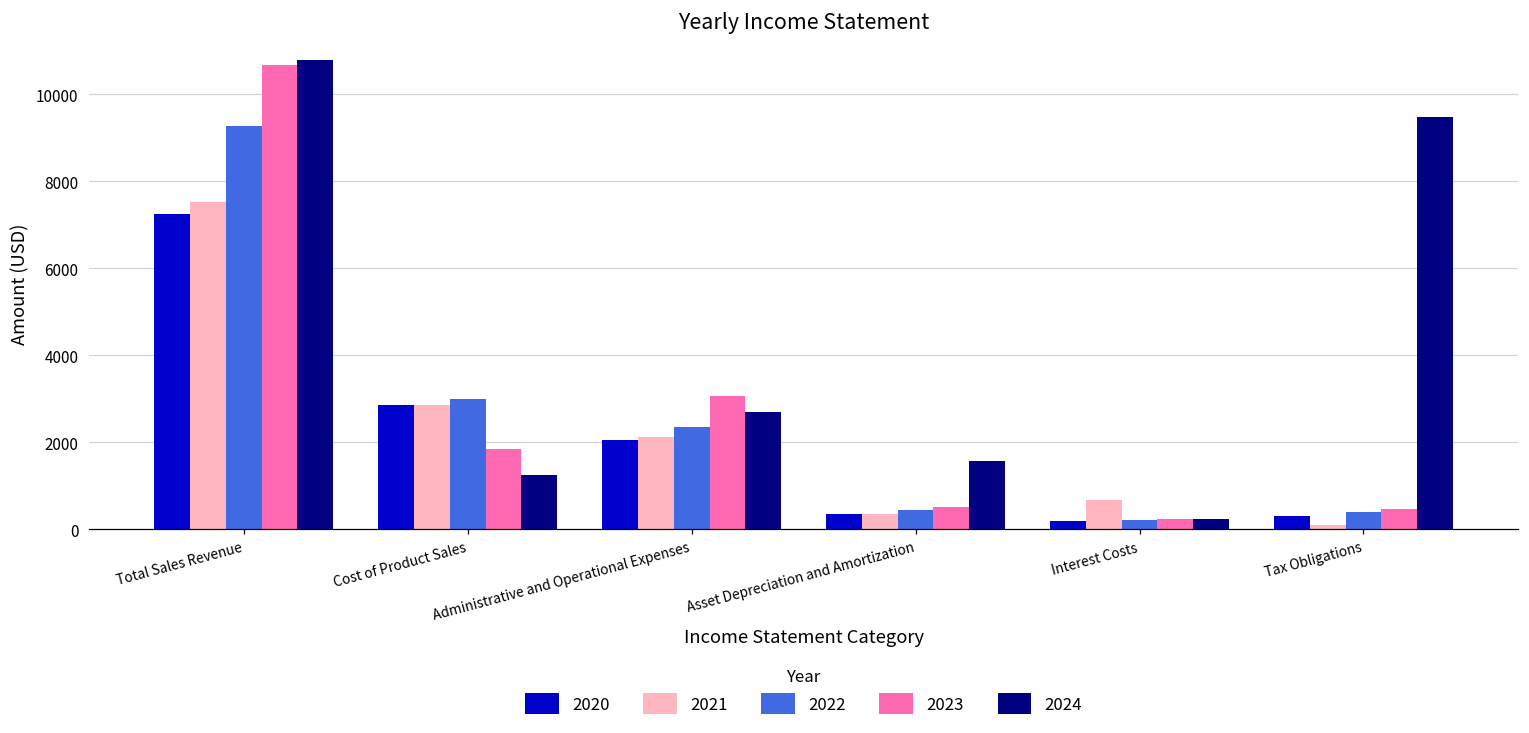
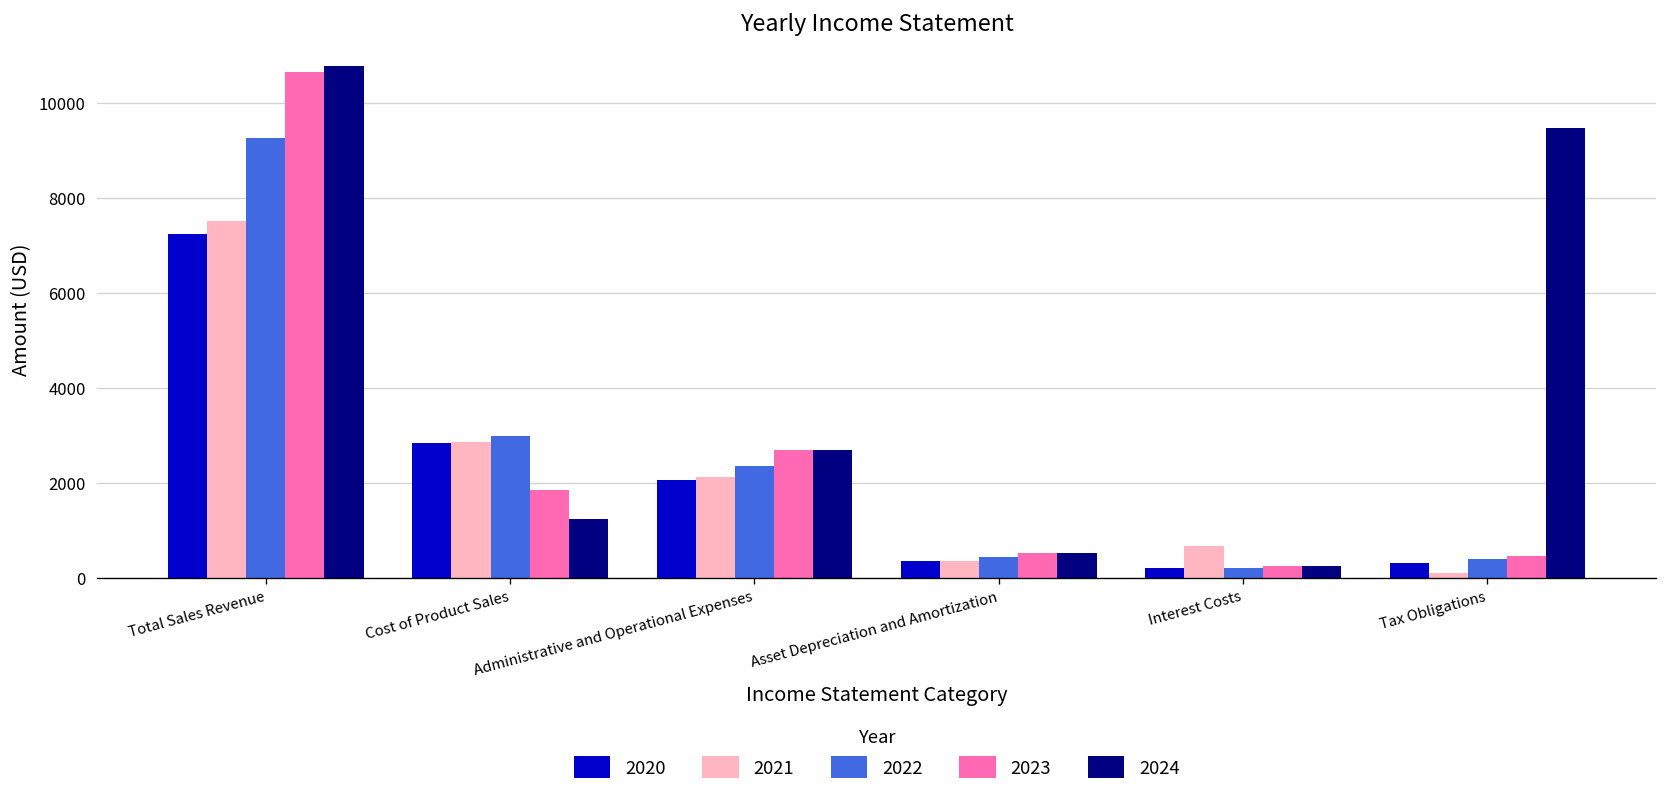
  {
    "2020": {
      "Total Sales Revenue": 7300,
      "Cost of Product Sales": 2900,
      "Administrative and Operational Expenses": 2100,
      "Asset Depreciation and Amortization": 400,
      "Interest Costs": 200,
      "Tax Obligations": 300
    },
    "2021": {
      "Total Sales Revenue": 7500,
      "Cost of Product Sales": 2900,
      "Administrative and Operational Expenses": 2100,
      "Asset Depreciation and Amortization": 400,
      "Interest Costs": 700,
      "Tax Obligations": 100
    },
    "2022": {
      "Total Sales Revenue": 9300,
      "Cost of Product Sales": 3000,
      "Administrative and Operational Expenses": 2300,
      "Asset Depreciation and Amortization": 500,
      "Interest Costs": 200,
      "Tax Obligations": 400
    },
    "2023": {
      "Total Sales Revenue": 10700,
      "Cost of Product Sales": 1900,
-     "Administrative and Operational Expenses": 3100,
+     "Administrative and Operational Expenses": 2700,
      "Asset Depreciation and Amortization": 500,
      "Interest Costs": 200,
      "Tax Obligations": 500
    },
    "2024": {
      "Total Sales Revenue": 10800,
      "Cost of Product Sales": 1300,
      "Administrative and Operational Expenses": 2700,
-     "Asset Depreciation and Amortization": 1600,
+     "Asset Depreciation and Amortization": 500,
      "Interest Costs": 200,
      "Tax Obligations": 9500
    }
  }
